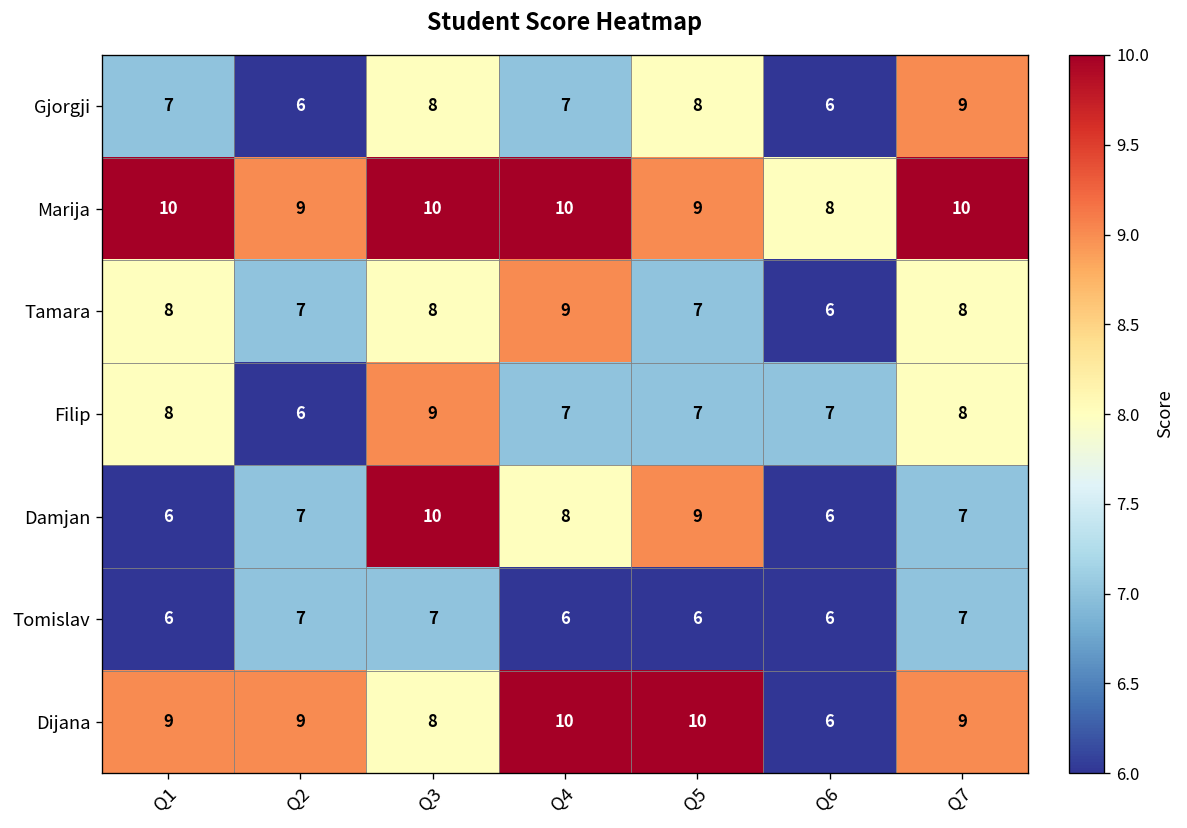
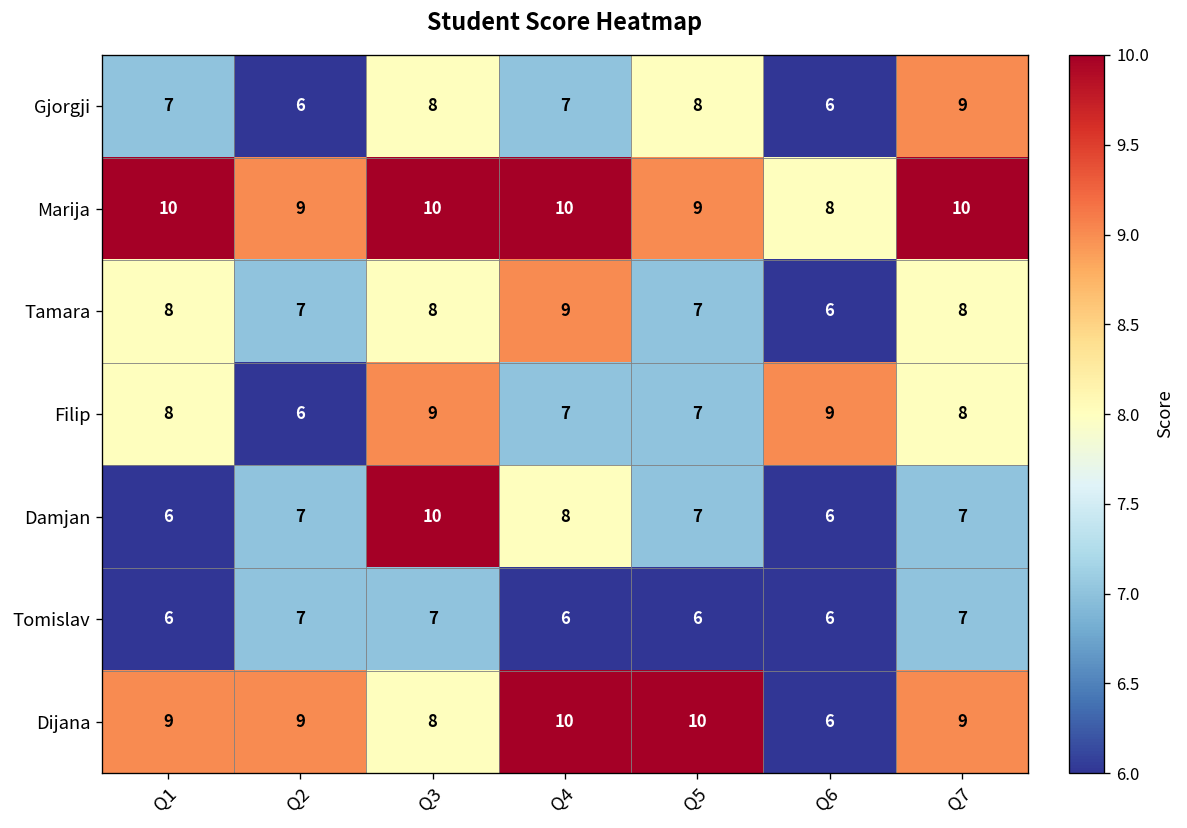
  {
    "Gjorgji": {
      "Q1": 7,
      "Q2": 6,
      "Q3": 8,
      "Q4": 7,
      "Q5": 8,
      "Q6": 6,
      "Q7": 9
    },
    "Marija": {
      "Q1": 10,
      "Q2": 9,
      "Q3": 10,
      "Q4": 10,
      "Q5": 9,
      "Q6": 8,
      "Q7": 10
    },
    "Tamara": {
      "Q1": 8,
      "Q2": 7,
      "Q3": 8,
      "Q4": 9,
      "Q5": 7,
      "Q6": 6,
      "Q7": 8
    },
    "Filip": {
      "Q1": 8,
      "Q2": 6,
      "Q3": 9,
      "Q4": 7,
      "Q5": 7,
-     "Q6": 7,
+     "Q6": 9,
      "Q7": 8
    },
    "Damjan": {
      "Q1": 6,
      "Q2": 7,
      "Q3": 10,
      "Q4": 8,
-     "Q5": 9,
+     "Q5": 7,
      "Q6": 6,
      "Q7": 7
    },
    "Tomislav": {
      "Q1": 6,
      "Q2": 7,
      "Q3": 7,
      "Q4": 6,
      "Q5": 6,
      "Q6": 6,
      "Q7": 7
    },
    "Dijana": {
      "Q1": 9,
      "Q2": 9,
      "Q3": 8,
      "Q4": 10,
      "Q5": 10,
      "Q6": 6,
      "Q7": 9
    }
  }
